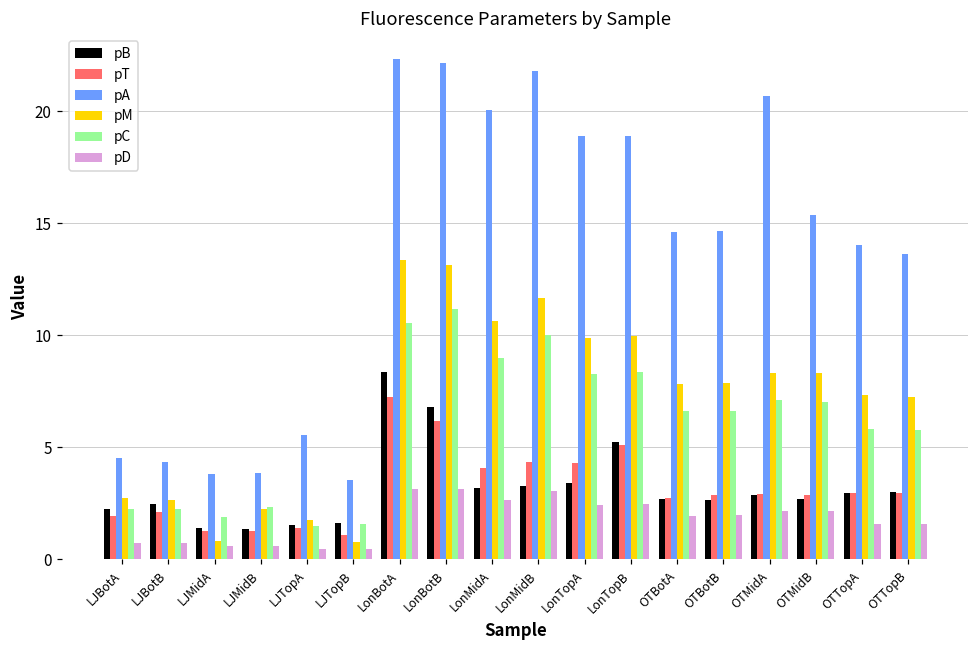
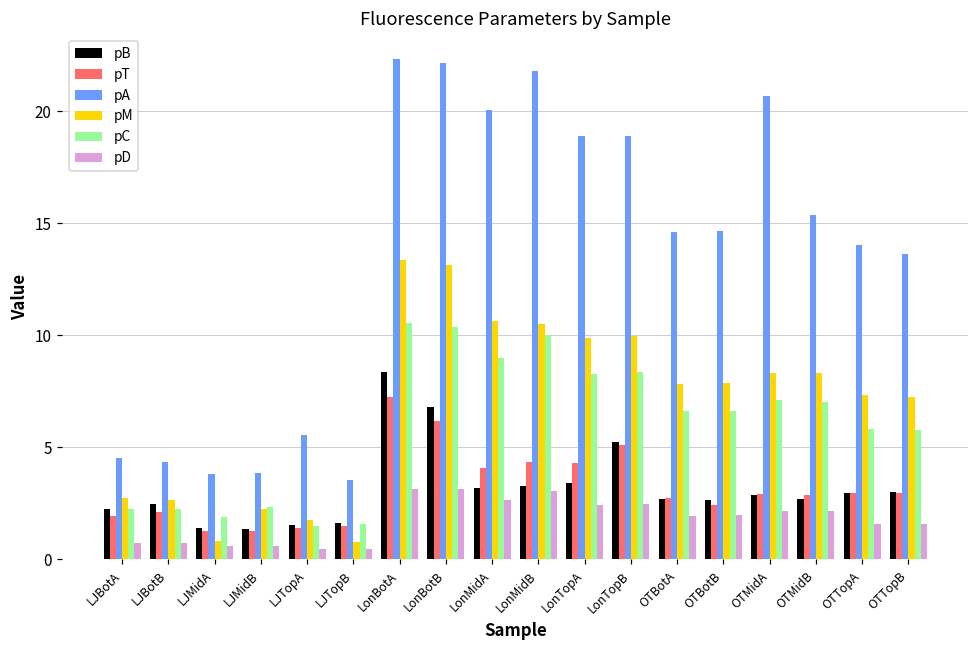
  {
    "pB": {
      "LJBotA": 2.2,
      "LJBotB": 2.5,
      "LJMidA": 1.4,
      "LJMidB": 1.4,
      "LJTopA": 1.5,
      "LJTopB": 1.6,
      "LonBotA": 8.4,
      "LonBotB": 6.8,
      "LonMidA": 3.2,
      "LonMidB": 3.3,
      "LonTopA": 3.4,
      "LonTopB": 5.2,
      "OTBotA": 2.7,
      "OTBotB": 2.6,
      "OTMidA": 2.9,
      "OTMidB": 2.7,
      "OTTopA": 3.0,
      "OTTopB": 3.0
    },
    "pT": {
      "LJBotA": 1.9,
      "LJBotB": 2.1,
      "LJMidA": 1.3,
      "LJMidB": 1.2,
      "LJTopA": 1.4,
-     "LJTopB": 1.1,
+     "LJTopB": 1.5,
      "LonBotA": 7.3,
      "LonBotB": 6.2,
      "LonMidA": 4.1,
      "LonMidB": 4.3,
      "LonTopA": 4.3,
      "LonTopB": 5.1,
      "OTBotA": 2.7,
-     "OTBotB": 2.9,
+     "OTBotB": 2.4,
      "OTMidA": 2.9,
      "OTMidB": 2.9,
      "OTTopA": 3.0,
      "OTTopB": 3.0
    },
    "pA": {
      "LJBotA": 4.5,
      "LJBotB": 4.4,
      "LJMidA": 3.8,
      "LJMidB": 3.9,
      "LJTopA": 5.6,
      "LJTopB": 3.6,
      "LonBotA": 22.3,
      "LonBotB": 22.2,
      "LonMidA": 20.0,
      "LonMidB": 21.8,
      "LonTopA": 18.9,
      "LonTopB": 18.9,
      "OTBotA": 14.6,
      "OTBotB": 14.7,
      "OTMidA": 20.7,
      "OTMidB": 15.4,
      "OTTopA": 14.0,
      "OTTopB": 13.6
    },
    "pM": {
      "LJBotA": 2.7,
      "LJBotB": 2.7,
      "LJMidA": 0.8,
      "LJMidB": 2.2,
      "LJTopA": 1.8,
      "LJTopB": 0.8,
      "LonBotA": 13.4,
      "LonBotB": 13.2,
      "LonMidA": 10.7,
-     "LonMidB": 11.6,
+     "LonMidB": 10.5,
      "LonTopA": 9.9,
      "LonTopB": 10.0,
      "OTBotA": 7.8,
      "OTBotB": 7.9,
      "OTMidA": 8.3,
      "OTMidB": 8.3,
      "OTTopA": 7.3,
      "OTTopB": 7.2
    },
    "pC": {
      "LJBotA": 2.3,
      "LJBotB": 2.2,
      "LJMidA": 1.9,
      "LJMidB": 2.3,
      "LJTopA": 1.5,
      "LJTopB": 1.6,
      "LonBotA": 10.6,
-     "LonBotB": 11.2,
+     "LonBotB": 10.4,
      "LonMidA": 9.0,
      "LonMidB": 10.0,
      "LonTopA": 8.3,
      "LonTopB": 8.4,
      "OTBotA": 6.6,
      "OTBotB": 6.6,
      "OTMidA": 7.1,
      "OTMidB": 7.0,
      "OTTopA": 5.8,
      "OTTopB": 5.8
    },
    "pD": {
      "LJBotA": 0.7,
      "LJBotB": 0.7,
      "LJMidA": 0.6,
      "LJMidB": 0.6,
      "LJTopA": 0.4,
      "LJTopB": 0.5,
      "LonBotA": 3.1,
      "LonBotB": 3.1,
      "LonMidA": 2.7,
      "LonMidB": 3.1,
      "LonTopA": 2.4,
      "LonTopB": 2.4,
      "OTBotA": 1.9,
      "OTBotB": 2.0,
      "OTMidA": 2.2,
      "OTMidB": 2.1,
      "OTTopA": 1.6,
      "OTTopB": 1.6
    }
  }
